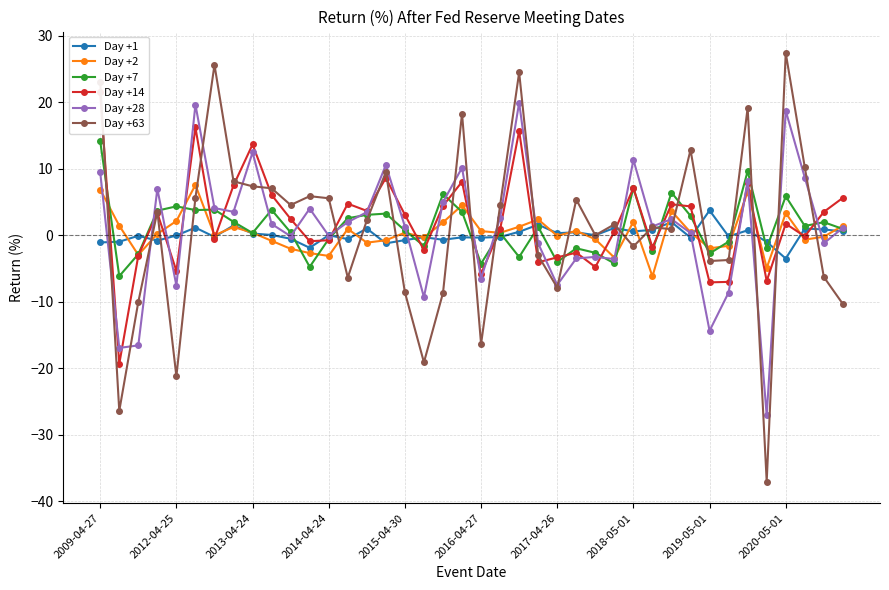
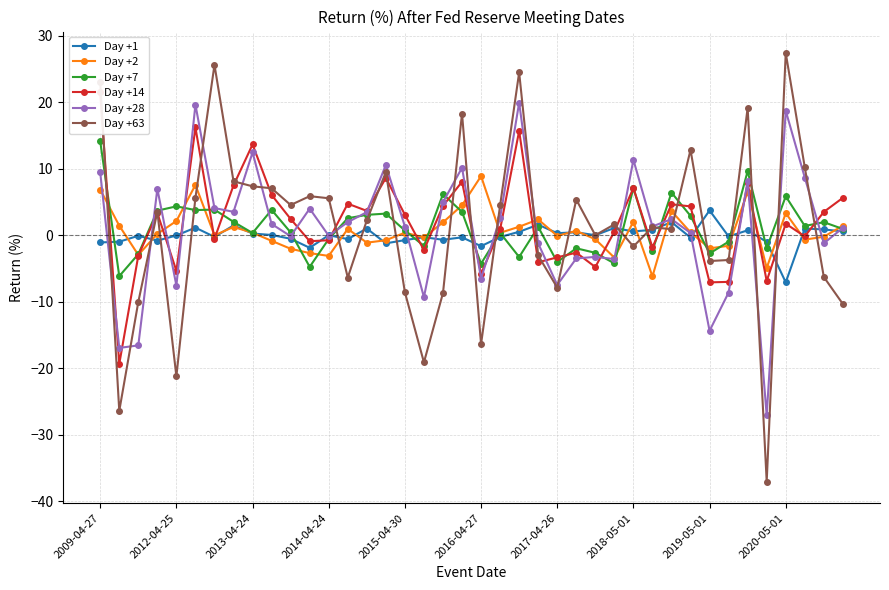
  {
    "Day +1": {
      "2009-04-27": -1,
      "2012-04-25": 0,
      "2015-04-30": -1,
-     "2016-04-27": 0,
+     "2016-04-27": -2,
      "2017-04-26": 0,
      "2018-05-01": 1,
      "2019-05-01": 4,
-     "2020-05-01": -4
+     "2020-05-01": -7
    },
    "Day +2": {
      "2009-04-27": 7,
      "2012-04-25": 2,
      "2014-04-24": -3,
-     "2016-04-27": 1,
+     "2016-04-27": 9,
      "2017-04-26": 0,
      "2018-05-01": 2,
      "2019-05-01": -2,
      "2020-05-01": 3
    },
    "Day +7": {
      "2009-04-27": 14,
      "2012-04-25": 4,
      "2016-04-27": -4,
      "2017-04-26": -4,
      "2019-05-01": -3,
      "2020-05-01": 6
    },
    "Day +14": {
      "2012-04-25": -5,
      "2013-04-24": 14,
      "2015-04-30": 3,
      "2016-04-27": -6,
      "2017-04-26": -3,
      "2019-05-01": -7,
      "2020-05-01": 2
    },
    "Day +28": {
      "2009-04-27": 9,
      "2012-04-25": -8,
      "2013-04-24": 12,
      "2015-04-30": 1,
      "2016-04-27": -7,
      "2017-04-26": -7,
      "2018-05-01": 11,
      "2019-05-01": -14,
      "2020-05-01": 19
    },
    "Day +63": {
      "2012-04-25": -21,
      "2013-04-24": 7,
      "2014-04-24": 6,
      "2015-04-30": -9,
      "2016-04-27": -16,
      "2017-04-26": -8,
      "2018-05-01": -2,
      "2019-05-01": -4,
      "2020-05-01": 27
    }
  }
